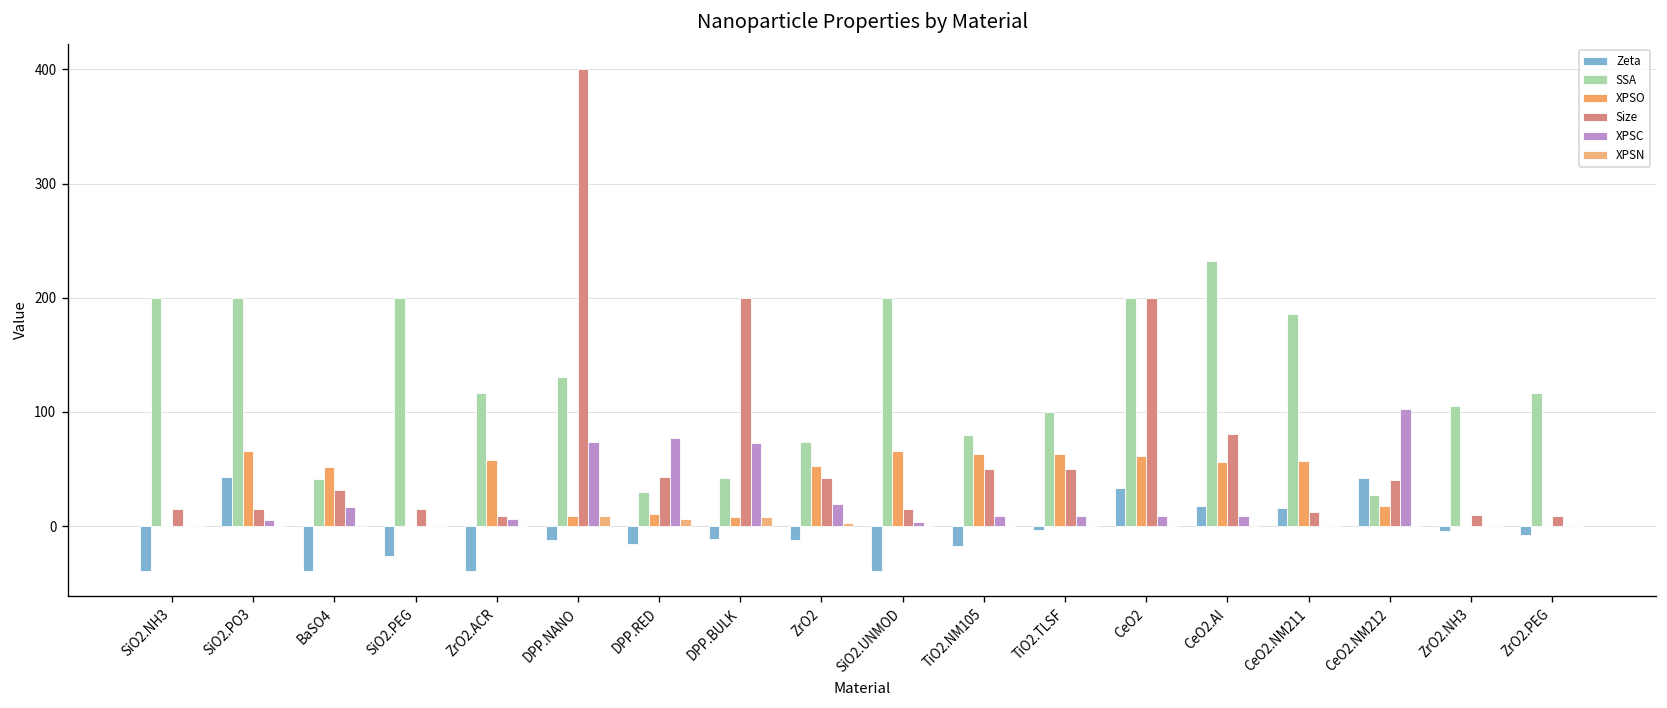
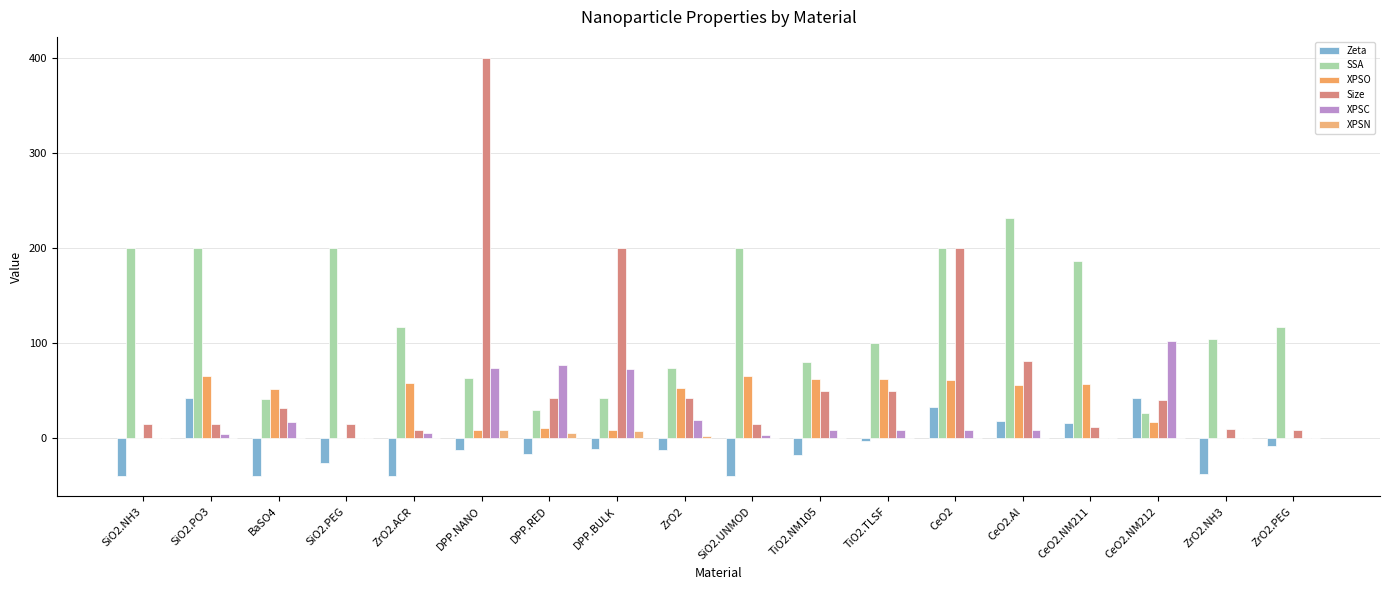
  {
    "Zeta": {
      "SiO2.NH3": -40,
      "SiO2.PO3": 40,
      "BaSO4": -40,
      "SiO2.PEG": -30,
      "ZrO2.ACR": -40,
      "DPP.NANO": -10,
      "DPP.RED": -20,
      "DPP.BULK": -10,
      "ZrO2": -10,
      "SiO2.UNMOD": -40,
      "TiO2.NM105": -20,
      "TiO2.TLSF": 0,
      "CeO2": 30,
      "CeO2.Al": 20,
      "CeO2.NM211": 20,
      "CeO2.NM212": 40,
-     "ZrO2.NH3": 0,
+     "ZrO2.NH3": -40,
      "ZrO2.PEG": -10
    },
    "SSA": {
      "SiO2.NH3": 200,
      "SiO2.PO3": 200,
      "BaSO4": 40,
      "SiO2.PEG": 200,
      "ZrO2.ACR": 120,
-     "DPP.NANO": 130,
+     "DPP.NANO": 60,
      "DPP.RED": 30,
      "DPP.BULK": 40,
      "ZrO2": 70,
      "SiO2.UNMOD": 200,
      "TiO2.NM105": 80,
      "TiO2.TLSF": 100,
      "CeO2": 200,
      "CeO2.Al": 230,
      "CeO2.NM211": 190,
      "CeO2.NM212": 30,
      "ZrO2.NH3": 110,
      "ZrO2.PEG": 120
    },
    "XPSC": {
      "SiO2.NH3": 0,
      "SiO2.PO3": 10,
      "BaSO4": 20,
      "SiO2.PEG": 0,
      "ZrO2.ACR": 10,
      "DPP.NANO": 70,
      "DPP.RED": 80,
      "DPP.BULK": 70,
      "ZrO2": 20,
      "SiO2.UNMOD": 0,
      "TiO2.NM105": 10,
      "TiO2.TLSF": 10,
      "CeO2": 10,
      "CeO2.Al": 10,
      "CeO2.NM211": 0,
      "CeO2.NM212": 100,
      "ZrO2.NH3": 0,
      "ZrO2.PEG": 0
    }
  }
